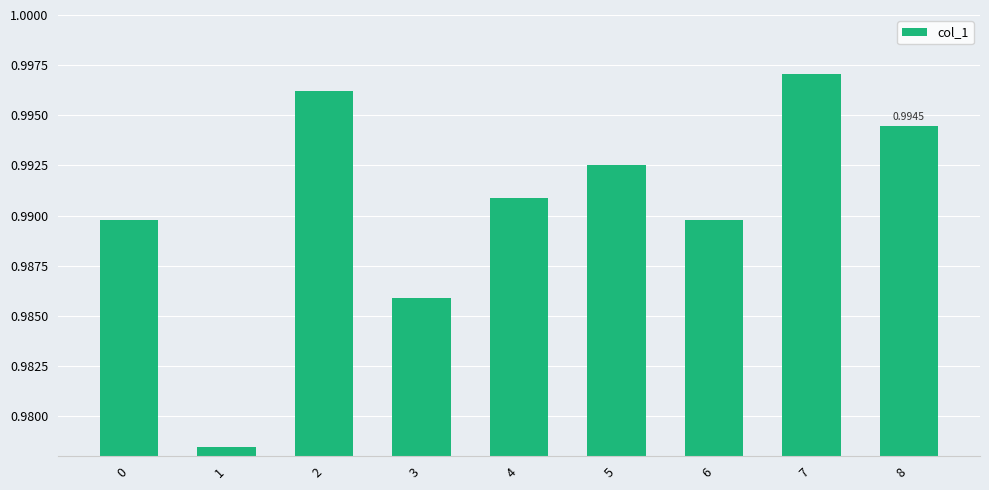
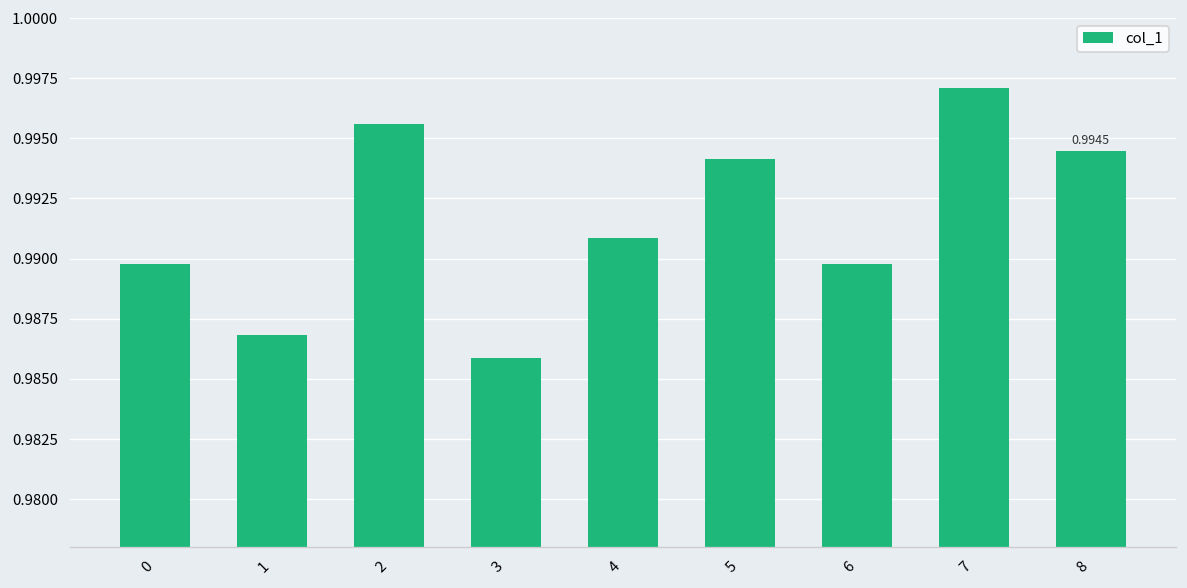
  {
    "0": 0.9898,
-   "1": 0.9785,
-   "2": 0.9962,
+   "1": 0.9868,
+   "2": 0.9956,
    "3": 0.9859,
    "4": 0.9909,
-   "5": 0.9925,
+   "5": 0.9942,
    "6": 0.9898,
    "7": 0.9971
  }
